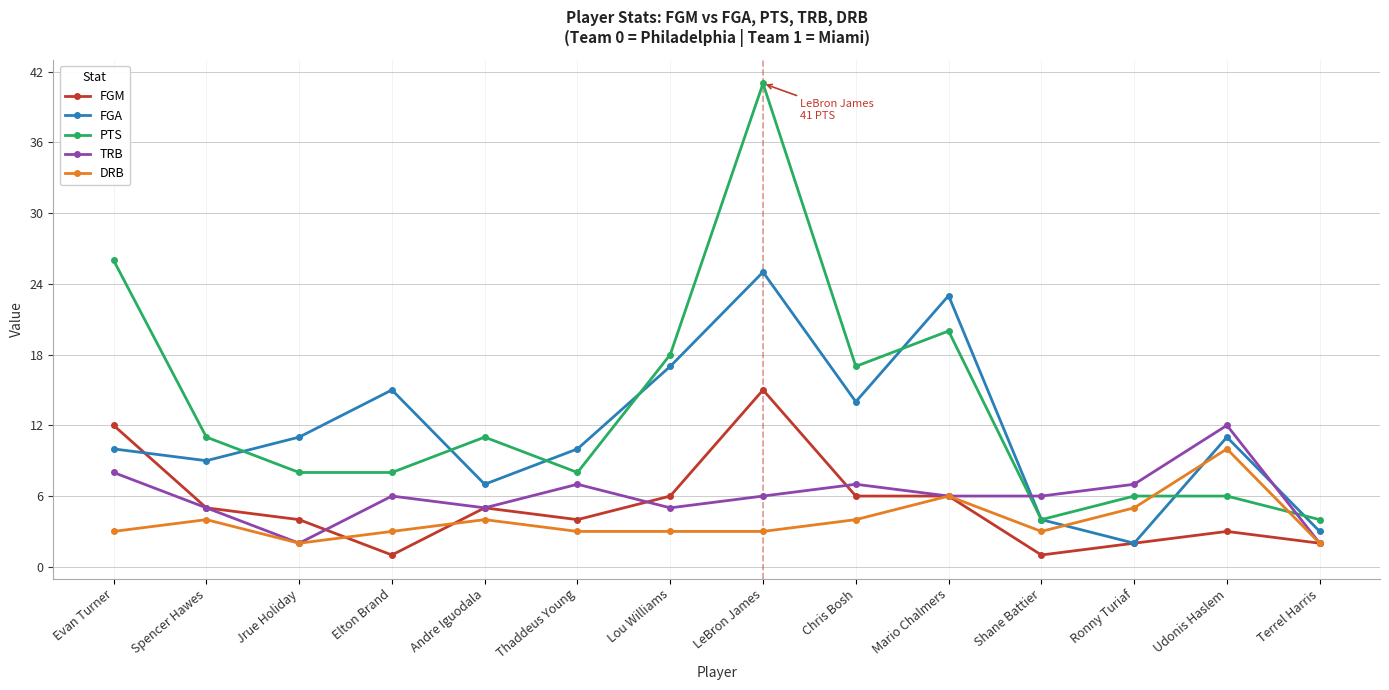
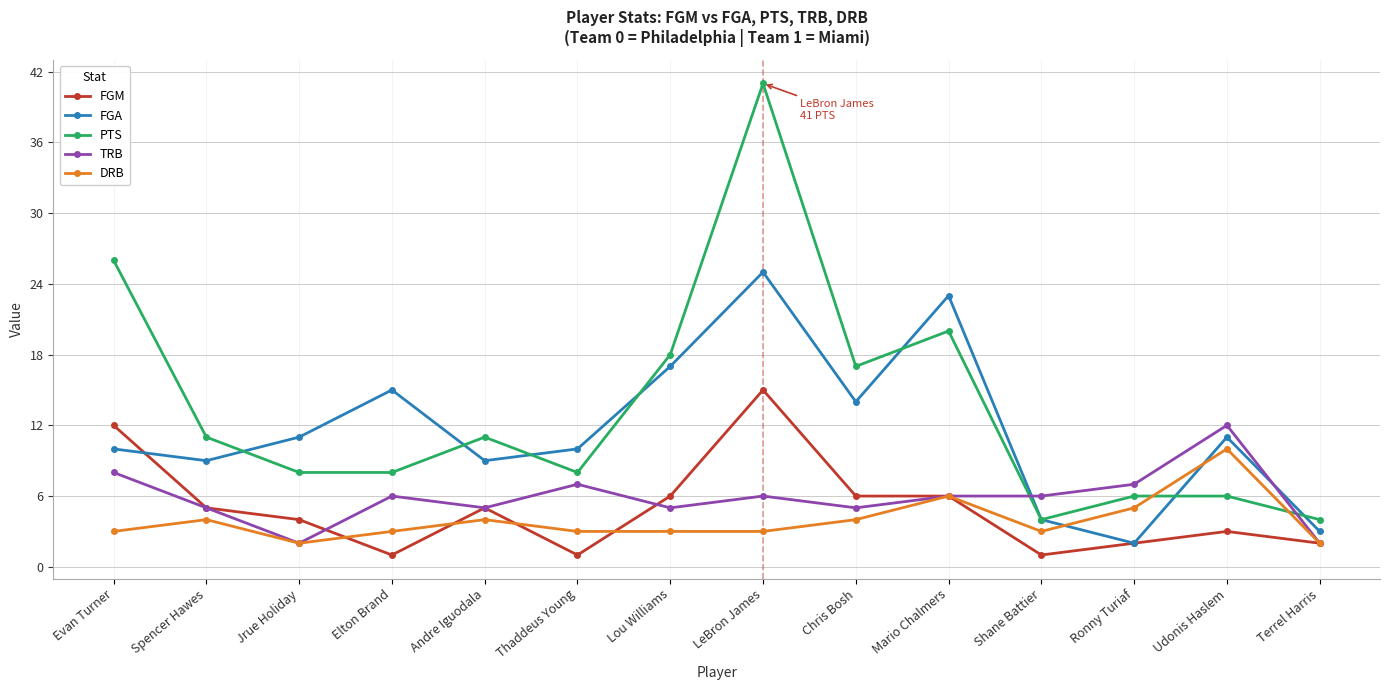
  {
    "FGM": {
      "Evan Turner": 12,
      "Jrue Holiday": 4,
      "Elton Brand": 1,
-     "Thaddeus Young": 4,
+     "Thaddeus Young": 1,
      "Lou Williams": 6,
      "LeBron James": 15,
      "Chris Bosh": 6,
      "Shane Battier": 1,
      "Udonis Haslem": 3
    },
    "FGA": {
      "Evan Turner": 10,
      "Spencer Hawes": 9,
      "Jrue Holiday": 11,
      "Elton Brand": 15,
-     "Andre Iguodala": 7,
+     "Andre Iguodala": 9,
      "Thaddeus Young": 10,
      "Lou Williams": 17,
      "LeBron James": 25,
      "Chris Bosh": 14,
      "Mario Chalmers": 23,
      "Udonis Haslem": 11,
      "Terrel Harris": 3
    },
    "PTS": {
      "LeBron James": 41
    },
    "TRB": {
      "Evan Turner": 8,
      "Elton Brand": 6,
      "Thaddeus Young": 7,
      "Lou Williams": 5,
      "LeBron James": 6,
-     "Chris Bosh": 7,
+     "Chris Bosh": 5,
      "Shane Battier": 6,
      "Ronny Turiaf": 7,
      "Udonis Haslem": 12
    },
    "DRB": {
      "Evan Turner": 3,
      "Spencer Hawes": 4,
      "Elton Brand": 3,
      "Andre Iguodala": 4,
      "Thaddeus Young": 3,
      "Lou Williams": 3,
      "LeBron James": 3,
      "Chris Bosh": 4,
      "Shane Battier": 3,
      "Ronny Turiaf": 5,
      "Udonis Haslem": 10
    }
  }
